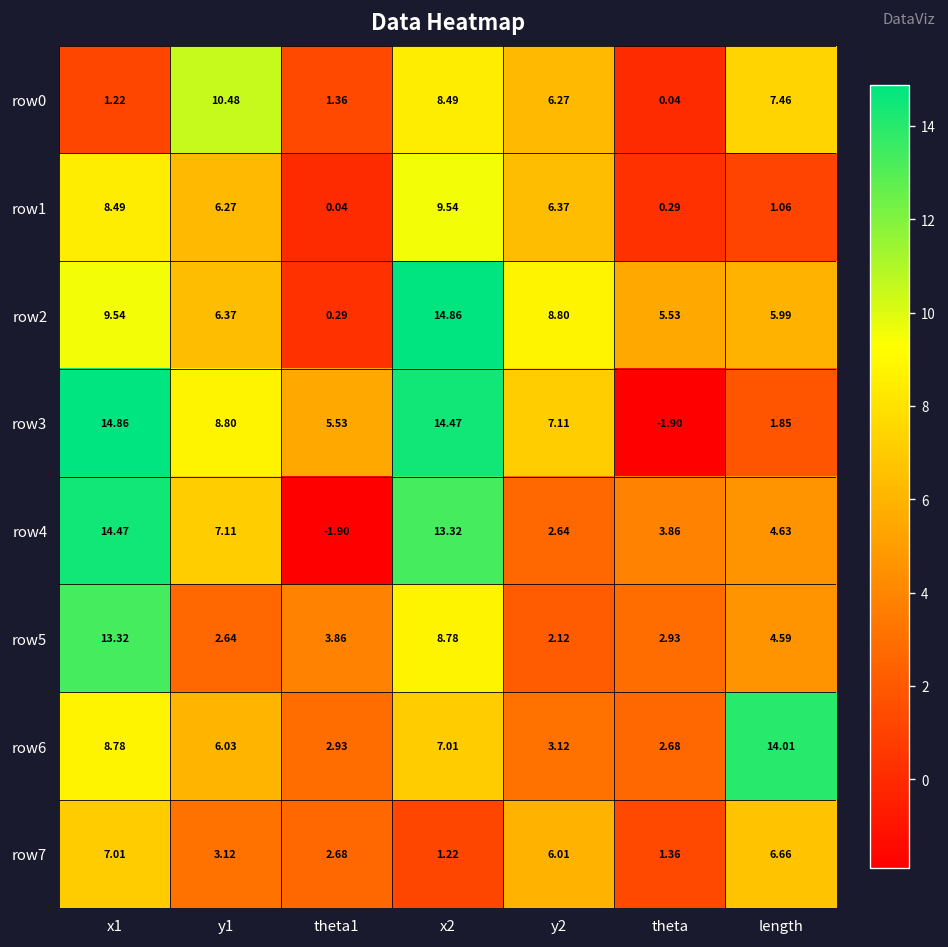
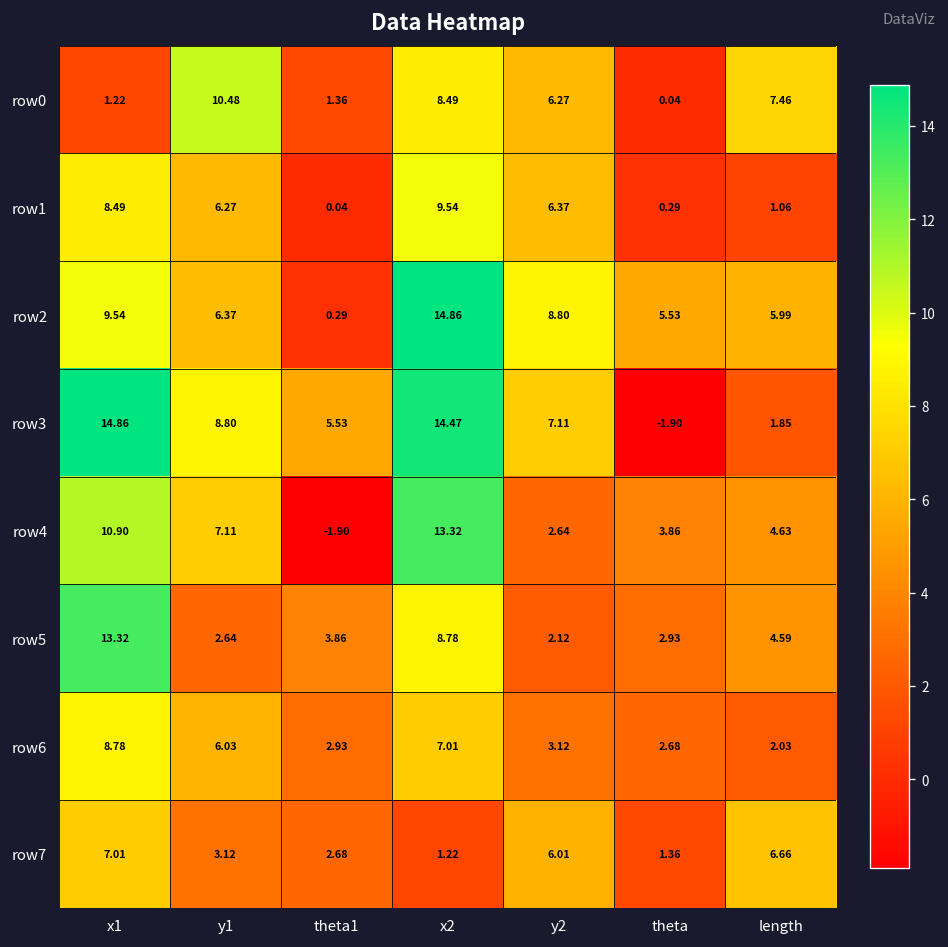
  {
    "row0": {
      "x1": 1.22,
      "y1": 10.48,
      "theta1": 1.36,
      "x2": 8.49,
      "y2": 6.27,
      "theta": 0.04,
      "length": 7.46
    },
    "row1": {
      "x1": 8.49,
      "y1": 6.27,
      "theta1": 0.04,
      "x2": 9.54,
      "y2": 6.37,
      "theta": 0.29,
      "length": 1.06
    },
    "row2": {
      "x1": 9.54,
      "y1": 6.37,
      "theta1": 0.29,
      "x2": 14.86,
      "y2": 8.80,
      "theta": 5.53,
      "length": 5.99
    },
    "row3": {
      "x1": 14.86,
      "y1": 8.80,
      "theta1": 5.53,
      "x2": 14.47,
      "y2": 7.11,
      "theta": -1.90,
      "length": 1.85
    },
    "row4": {
-     "x1": 14.47,
+     "x1": 10.90,
      "y1": 7.11,
      "theta1": -1.90,
      "x2": 13.32,
      "y2": 2.64,
      "theta": 3.86,
      "length": 4.63
    },
    "row5": {
      "x1": 13.32,
      "y1": 2.64,
      "theta1": 3.86,
      "x2": 8.78,
      "y2": 2.12,
      "theta": 2.93,
      "length": 4.59
    },
    "row6": {
      "x1": 8.78,
      "y1": 6.03,
      "theta1": 2.93,
      "x2": 7.01,
      "y2": 3.12,
      "theta": 2.68,
-     "length": 14.01
+     "length": 2.03
    },
    "row7": {
      "x1": 7.01,
      "y1": 3.12,
      "theta1": 2.68,
      "x2": 1.22,
      "y2": 6.01,
      "theta": 1.36,
      "length": 6.66
    }
  }
